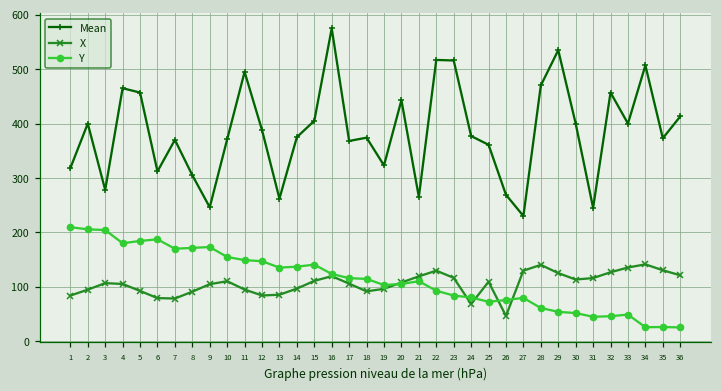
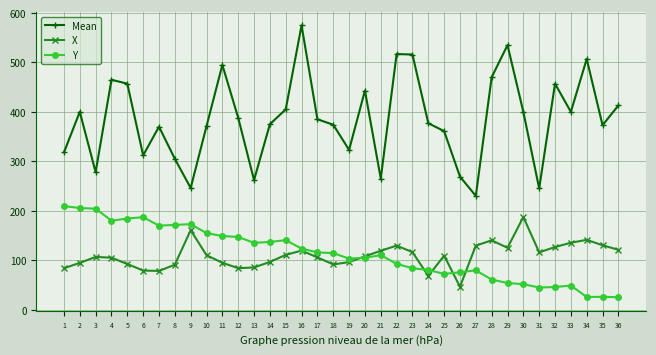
  {
    "Mean": {
      "1": 320,
      "2": 400,
      "3": 280,
      "4": 470,
      "5": 460,
      "6": 310,
      "7": 370,
      "8": 310,
      "9": 250,
      "10": 370,
      "11": 500,
      "12": 390,
      "13": 260,
      "14": 380,
      "15": 410,
      "16": 580,
-     "17": 370,
+     "17": 390,
      "18": 370,
      "19": 320,
      "20": 440,
      "21": 270,
      "22": 520,
      "23": 520,
      "24": 380,
      "25": 360,
      "26": 270,
      "27": 230,
      "28": 470,
      "29": 540,
      "30": 400,
      "31": 250,
      "32": 460,
      "33": 400,
      "34": 510,
      "35": 370,
      "36": 410
    },
    "X": {
      "1": 80,
      "2": 90,
      "3": 110,
      "4": 100,
      "5": 90,
      "6": 80,
      "7": 80,
      "8": 90,
-     "9": 100,
+     "9": 160,
      "10": 110,
      "11": 90,
      "12": 80,
      "13": 90,
      "14": 100,
      "15": 110,
      "17": 110,
      "18": 90,
      "19": 100,
      "21": 120,
      "22": 130,
      "23": 120,
      "24": 70,
      "25": 110,
      "26": 50,
      "27": 130,
      "28": 140,
      "29": 120,
-     "30": 110,
+     "30": 190,
      "31": 120,
      "32": 130,
      "33": 140,
      "34": 140,
      "35": 130,
      "36": 120
    },
    "Y": {
      "1": 210,
      "2": 210,
      "3": 200,
      "4": 180,
      "5": 180,
      "6": 190,
      "7": 170,
      "8": 170,
      "9": 170,
      "10": 150,
      "11": 150,
      "12": 150,
      "13": 140,
      "14": 140,
      "15": 140,
      "17": 120,
      "18": 110,
      "19": 100,
      "21": 110,
      "22": 90,
      "23": 80,
      "24": 80,
      "25": 70,
      "26": 80,
      "27": 80,
      "28": 60,
      "29": 50,
      "30": 50,
      "31": 40,
      "32": 50,
      "33": 50,
      "34": 30,
      "35": 30,
      "36": 30
    }
  }
